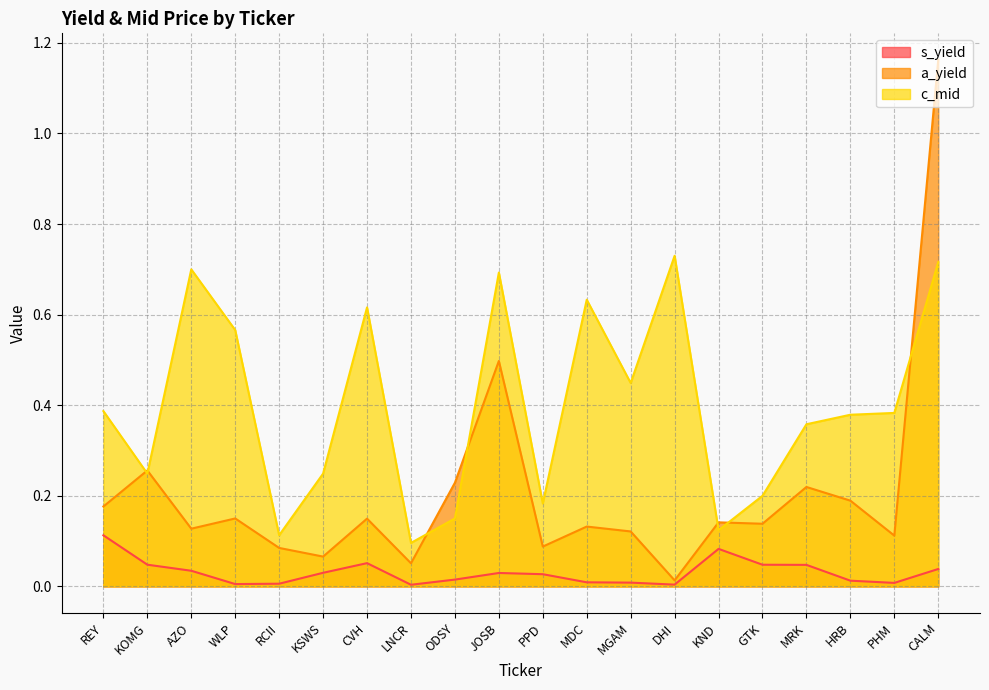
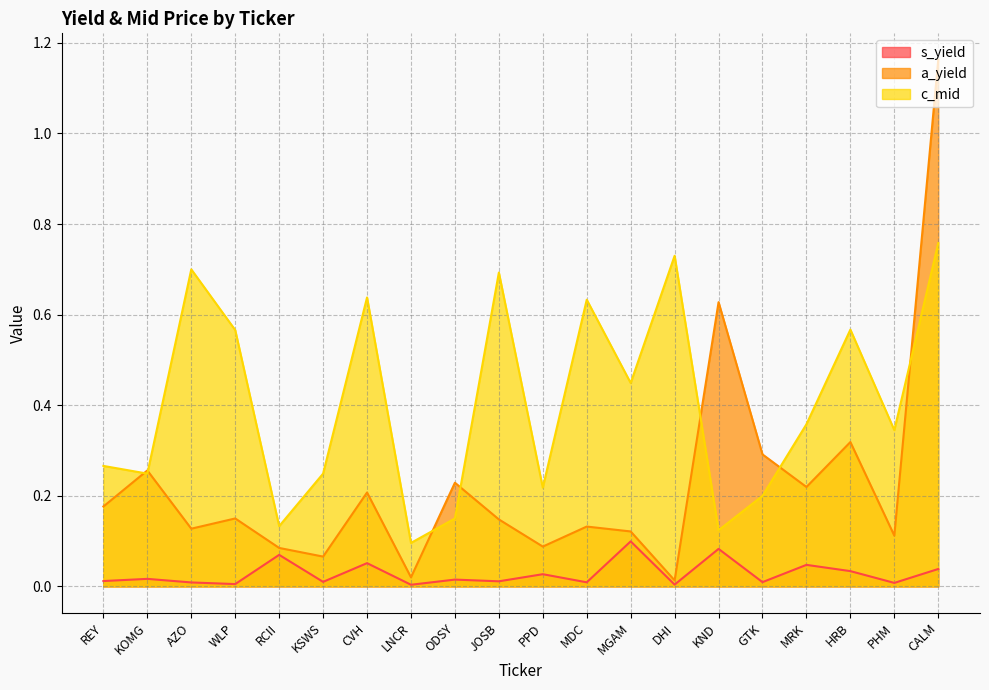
  {
    "s_yield": {
-     "REY": 0.11,
-     "KOMG": 0.05,
-     "AZO": 0.03,
+     "REY": 0.01,
+     "KOMG": 0.02,
+     "AZO": 0.01,
      "WLP": 0.01,
-     "RCII": 0.01,
-     "KSWS": 0.03,
+     "RCII": 0.07,
+     "KSWS": 0.01,
      "CVH": 0.05,
      "LNCR": 0.00,
      "ODSY": 0.02,
-     "JOSB": 0.03,
+     "JOSB": 0.01,
      "PPD": 0.03,
      "MDC": 0.01,
-     "MGAM": 0.01,
+     "MGAM": 0.10,
      "DHI": 0.00,
      "KND": 0.08,
-     "GTK": 0.05,
+     "GTK": 0.01,
      "MRK": 0.05,
-     "HRB": 0.01,
+     "HRB": 0.03,
      "PHM": 0.01,
      "CALM": 0.04
    },
    "a_yield": {
      "REY": 0.18,
      "KOMG": 0.26,
      "AZO": 0.13,
      "WLP": 0.15,
      "RCII": 0.08,
      "KSWS": 0.07,
-     "CVH": 0.15,
-     "LNCR": 0.05,
+     "CVH": 0.21,
+     "LNCR": 0.02,
      "ODSY": 0.23,
-     "JOSB": 0.50,
+     "JOSB": 0.15,
      "PPD": 0.09,
      "MDC": 0.13,
      "MGAM": 0.12,
      "DHI": 0.01,
-     "KND": 0.14,
-     "GTK": 0.14,
+     "KND": 0.63,
+     "GTK": 0.29,
      "MRK": 0.22,
-     "HRB": 0.19,
+     "HRB": 0.32,
      "PHM": 0.11
    },
    "c_mid": {
-     "REY": 0.39,
+     "REY": 0.27,
      "KOMG": 0.25,
      "AZO": 0.70,
      "WLP": 0.57,
-     "RCII": 0.11,
+     "RCII": 0.13,
      "KSWS": 0.25,
-     "CVH": 0.62,
+     "CVH": 0.64,
      "LNCR": 0.10,
      "ODSY": 0.15,
      "JOSB": 0.69,
-     "PPD": 0.18,
+     "PPD": 0.22,
      "MDC": 0.63,
      "MGAM": 0.45,
      "DHI": 0.73,
      "KND": 0.12,
      "GTK": 0.20,
      "MRK": 0.36,
-     "HRB": 0.38,
-     "PHM": 0.38,
-     "CALM": 0.72
+     "HRB": 0.57,
+     "PHM": 0.35,
+     "CALM": 0.76
    }
  }
